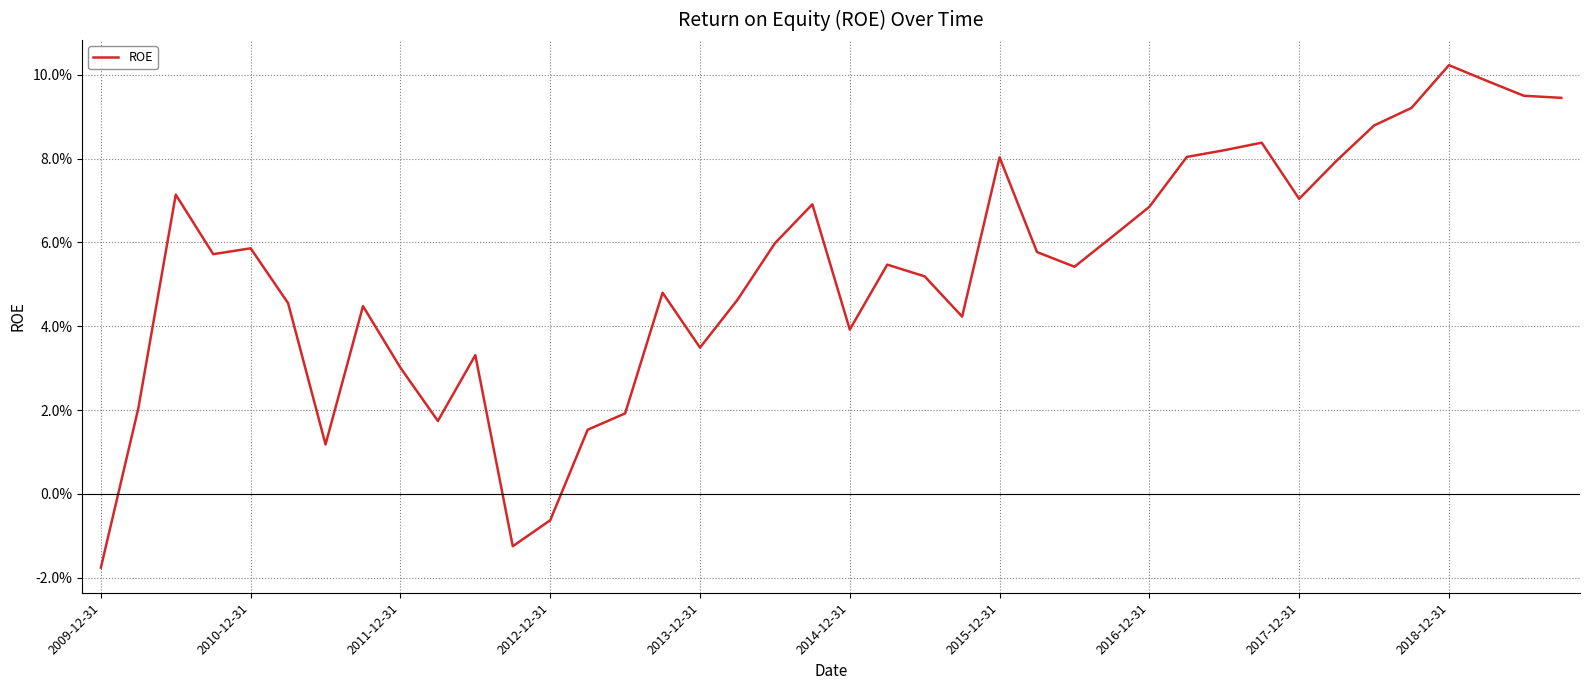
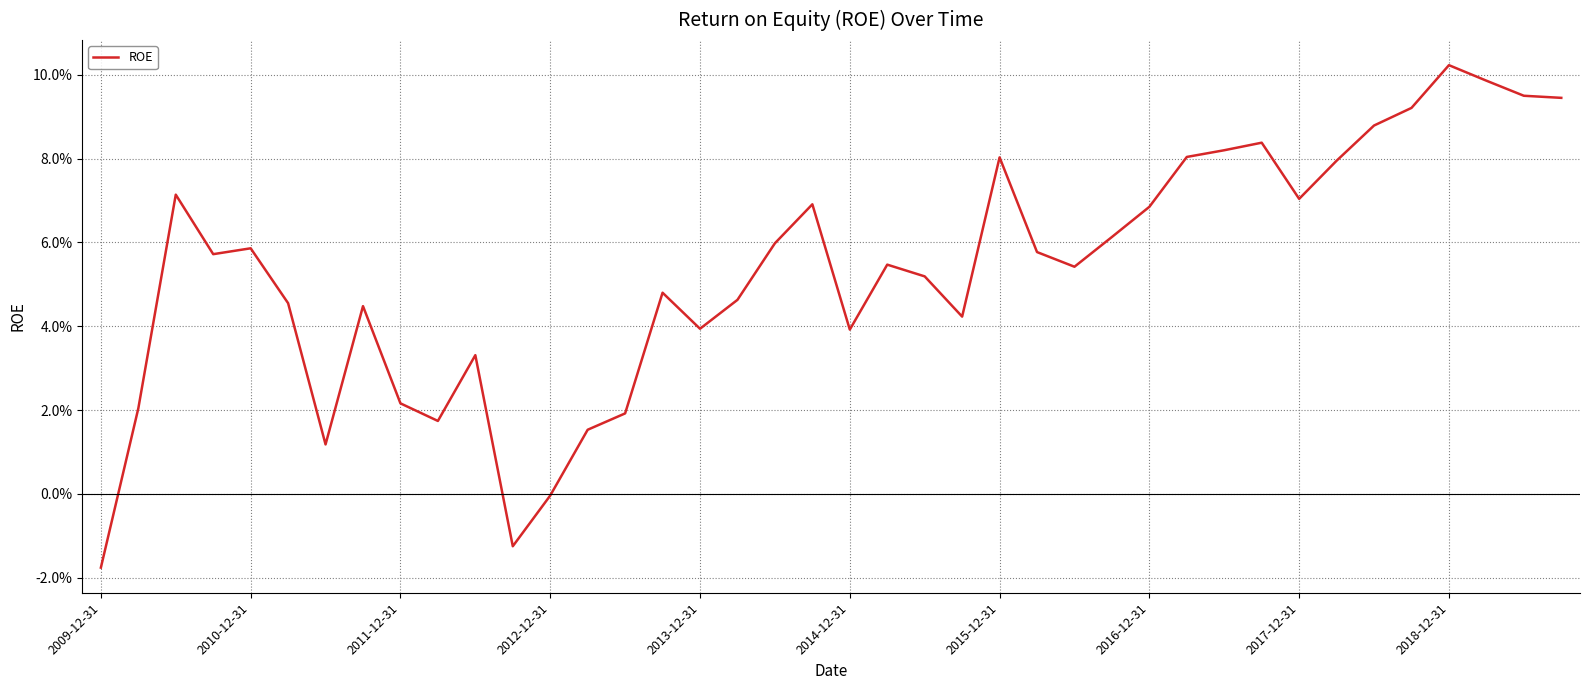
  {
    "2009-12-31": "-1.8%",
    "2010-12-31": "5.9%",
-   "2011-12-31": "3.0%",
-   "2012-12-31": "-0.6%",
-   "2013-12-31": "3.5%",
+   "2011-12-31": "2.2%",
+   "2012-12-31": "0.0%",
+   "2013-12-31": "3.9%",
    "2014-12-31": "3.9%",
    "2015-12-31": "8.0%",
    "2016-12-31": "6.9%",
    "2017-12-31": "7.0%",
    "2018-12-31": "10.2%"
  }
